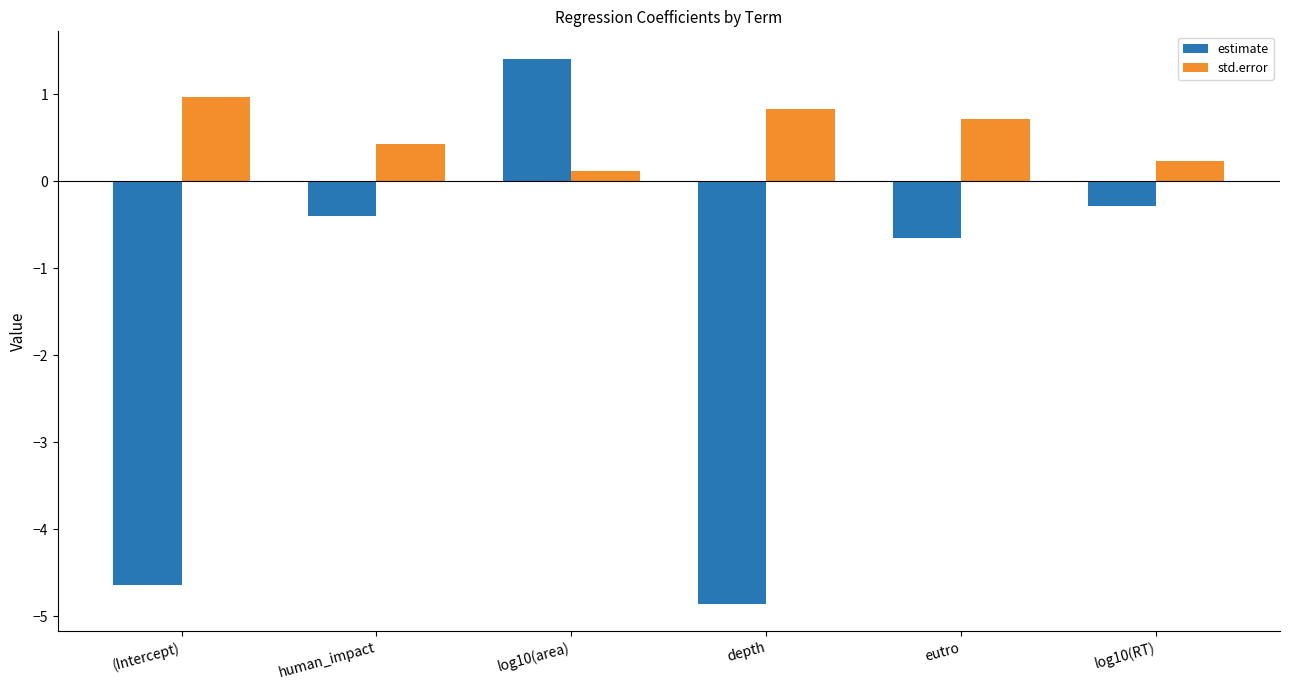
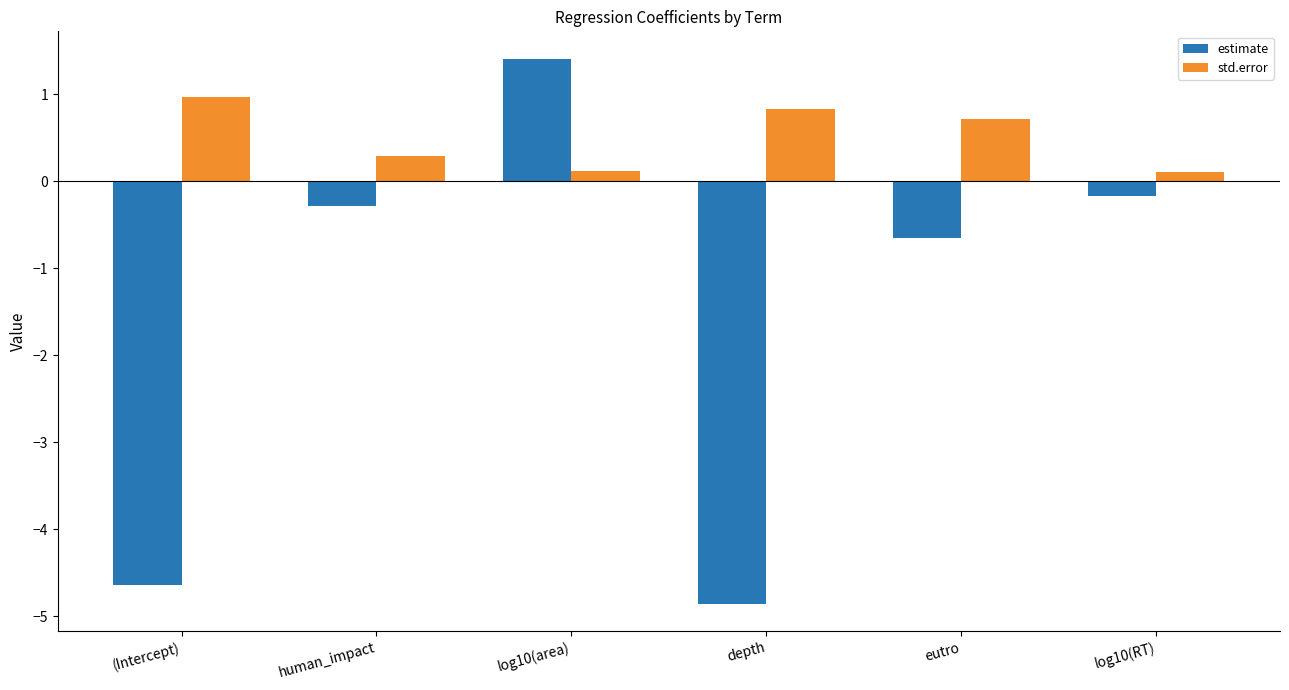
  {
    "estimate": {
      "(Intercept)": -4.6,
-     "human_impact": -0.4,
+     "human_impact": -0.3,
      "log10(area)": 1.4,
      "depth": -4.9,
      "eutro": -0.7,
-     "log10(RT)": -0.3
+     "log10(RT)": -0.2
    },
    "std.error": {
      "(Intercept)": 1.0,
-     "human_impact": 0.4,
+     "human_impact": 0.3,
      "log10(area)": 0.1,
      "depth": 0.8,
      "eutro": 0.7,
-     "log10(RT)": 0.2
+     "log10(RT)": 0.1
    }
  }
